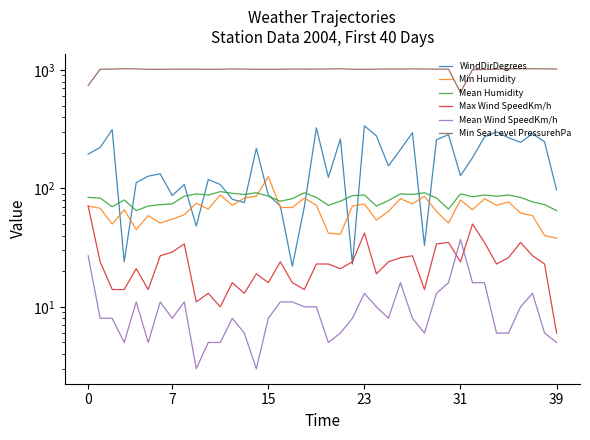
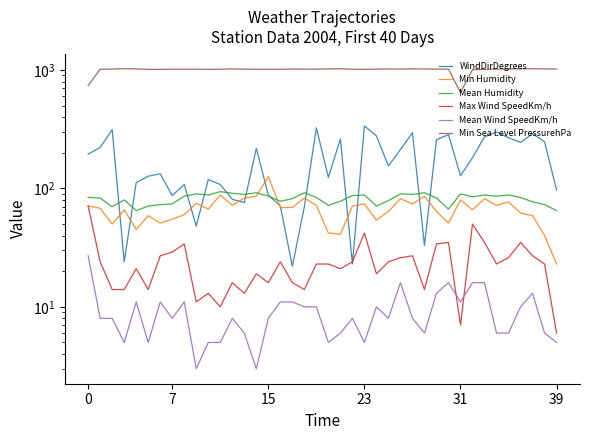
  {
    "WindDirDegrees": {
      "0": 200,
      "7": 90,
      "23": 340,
      "31": 130,
      "39": 100
    },
    "Min Humidity": {
      "7": 60,
      "15": 130,
      "23": 70,
      "31": 80,
-     "39": 38
+     "39": 23
    },
    "Mean Humidity": {
      "0": 80,
      "7": 70,
      "23": 90,
      "31": 90,
      "39": 70
    },
    "Max Wind SpeedKm/h": {
      "7": 29,
      "15": 16,
      "23": 42,
-     "31": 24,
+     "31": 7,
      "39": 6
    },
    "Mean Wind SpeedKm/h": {
      "0": 27,
      "7": 8,
      "15": 8,
-     "23": 13,
-     "31": 37,
+     "23": 5,
+     "31": 11,
      "39": 5
    },
    "Min Sea Level PressurehPa": {
      "0": 700,
      "7": 1000,
      "15": 1000,
      "23": 1000,
      "31": 600,
      "39": 1000
    }
  }
